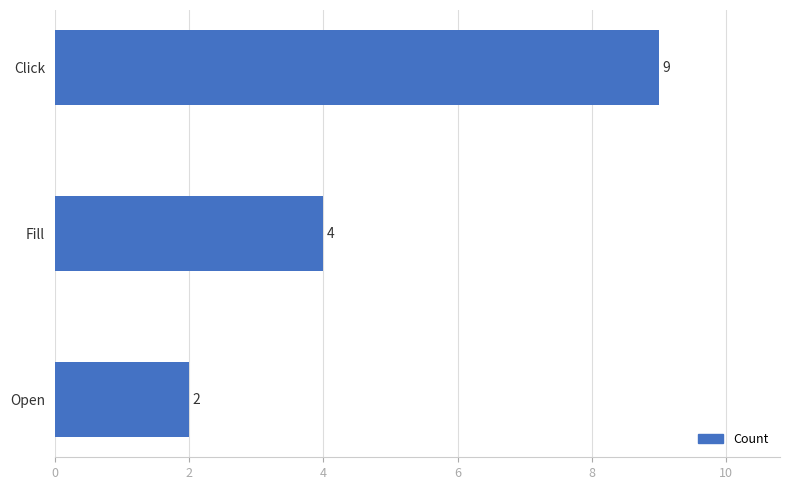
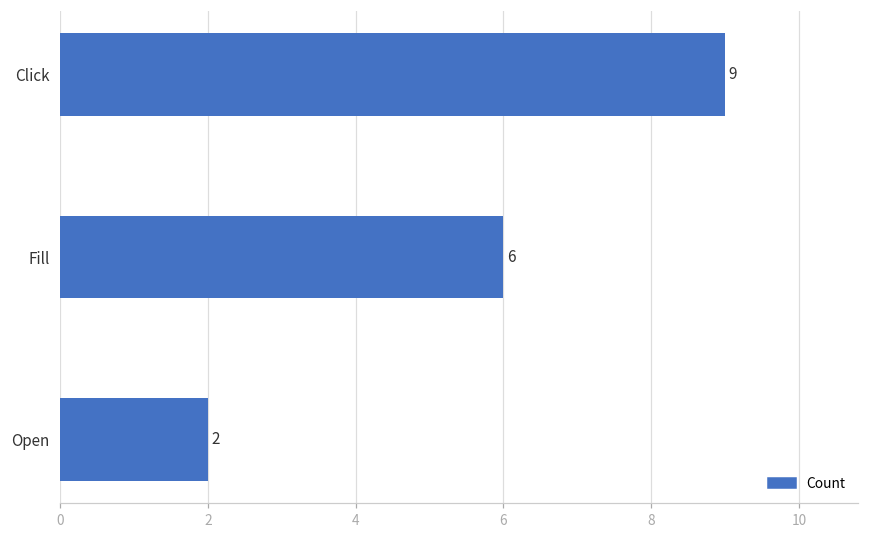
  {
    "Click": 9,
-   "Fill": 4,
+   "Fill": 6,
    "Open": 2
  }
